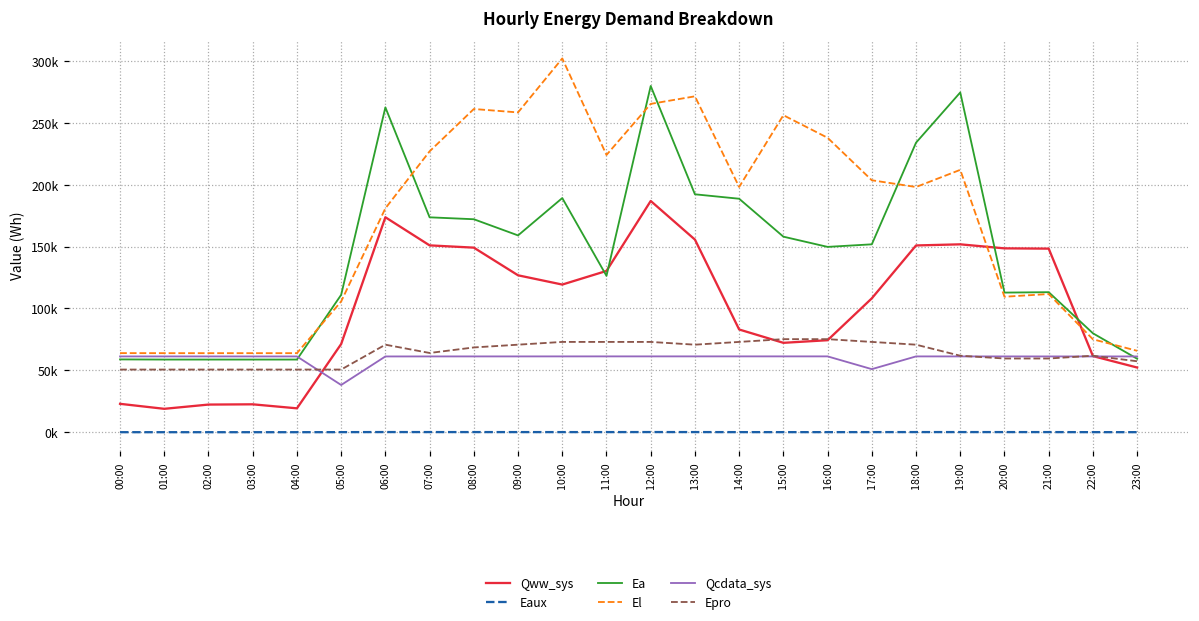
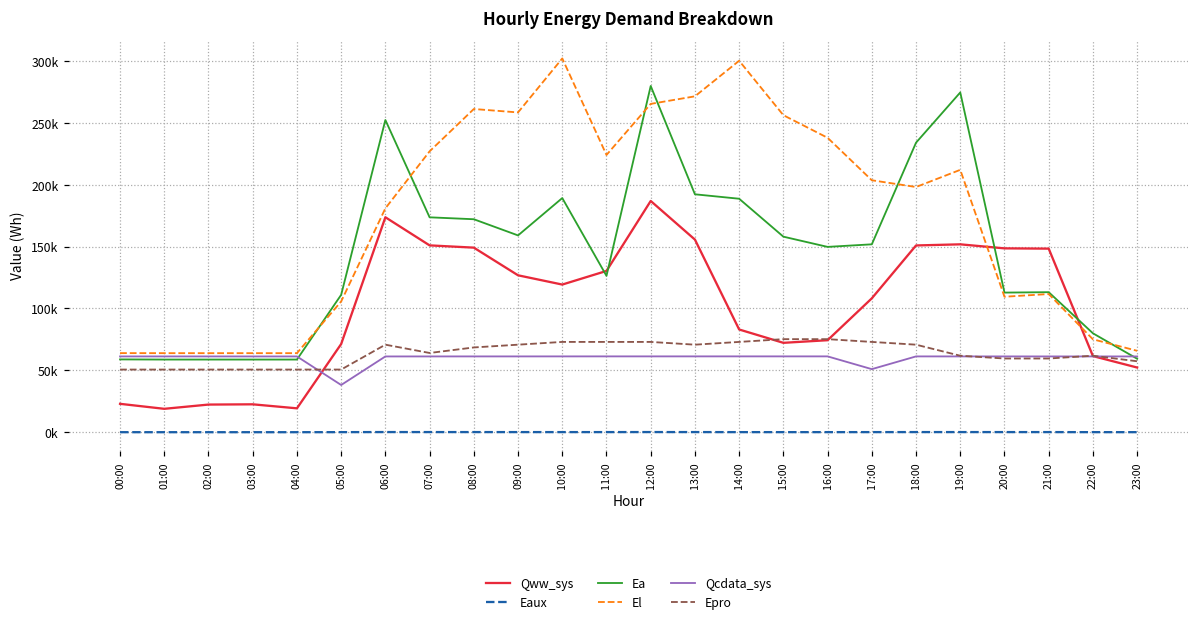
  {
    "Qww_sys": {
      "00:00": 23000,
      "01:00": 19000,
      "02:00": 22000,
      "03:00": 23000,
      "04:00": 19000,
      "05:00": 71000,
      "06:00": 174000,
      "07:00": 151000,
      "08:00": 149000,
      "09:00": 127000,
      "10:00": 119000,
      "11:00": 130000,
      "12:00": 187000,
      "13:00": 156000,
      "14:00": 83000,
      "15:00": 72000,
      "17:00": 108000,
      "18:00": 151000,
      "19:00": 152000,
      "20:00": 149000,
      "21:00": 148000,
      "23:00": 52000
    },
    "Eaux": {
      "00:00": 0,
      "01:00": 0,
      "02:00": 0,
      "03:00": 0,
      "04:00": 0,
      "05:00": 0,
      "06:00": 0,
      "07:00": 0,
      "08:00": 0,
      "09:00": 0,
      "10:00": 0,
      "11:00": 0,
      "12:00": 0,
      "13:00": 0,
      "14:00": 0,
      "15:00": 0,
      "16:00": 0,
      "17:00": 0,
      "18:00": 0,
      "19:00": 0,
      "20:00": 0,
      "21:00": 0,
      "22:00": 0,
      "23:00": 0
    },
    "Ea": {
      "00:00": 59000,
      "01:00": 59000,
      "02:00": 59000,
      "03:00": 59000,
      "04:00": 59000,
      "05:00": 111000,
-     "06:00": 263000,
+     "06:00": 252000,
      "07:00": 174000,
      "08:00": 172000,
      "09:00": 159000,
      "10:00": 189000,
      "11:00": 126000,
      "12:00": 280000,
      "13:00": 192000,
      "14:00": 189000,
      "15:00": 158000,
      "16:00": 150000,
      "17:00": 152000,
      "18:00": 234000,
      "19:00": 275000,
      "20:00": 113000,
      "22:00": 80000
    },
    "El": {
      "00:00": 64000,
      "01:00": 64000,
      "02:00": 64000,
      "03:00": 64000,
      "04:00": 64000,
      "05:00": 106000,
      "06:00": 181000,
      "07:00": 227000,
      "08:00": 261000,
      "09:00": 258000,
      "10:00": 302000,
      "11:00": 224000,
      "12:00": 265000,
      "13:00": 272000,
-     "14:00": 198000,
+     "14:00": 300000,
      "15:00": 256000,
      "16:00": 238000,
      "17:00": 204000,
      "18:00": 198000,
      "19:00": 212000,
      "20:00": 110000,
      "22:00": 75000,
      "23:00": 66000
    },
    "Qcdata_sys": {
      "00:00": 61000,
      "01:00": 61000,
      "02:00": 61000,
      "03:00": 61000,
      "04:00": 61000,
      "05:00": 38000,
      "06:00": 61000,
      "07:00": 61000,
      "08:00": 61000,
      "09:00": 61000,
      "10:00": 61000,
      "11:00": 61000,
      "12:00": 61000,
      "13:00": 61000,
      "14:00": 61000,
      "15:00": 61000,
      "16:00": 61000,
      "17:00": 51000,
      "18:00": 61000
    },
    "Epro": {
      "00:00": 51000,
      "01:00": 51000,
      "02:00": 51000,
      "03:00": 51000,
      "04:00": 51000,
      "05:00": 51000,
      "06:00": 71000,
      "07:00": 64000,
      "08:00": 69000,
      "09:00": 71000,
      "10:00": 73000,
      "11:00": 73000,
      "12:00": 73000,
      "13:00": 71000,
      "14:00": 73000,
      "15:00": 75000,
      "17:00": 73000,
      "18:00": 71000
    }
  }
